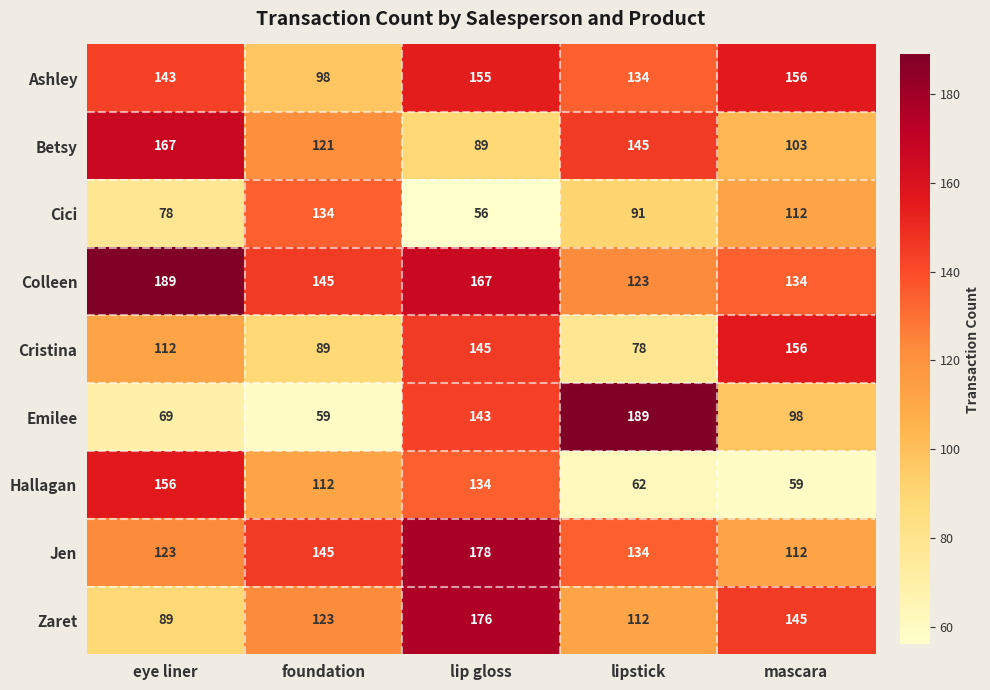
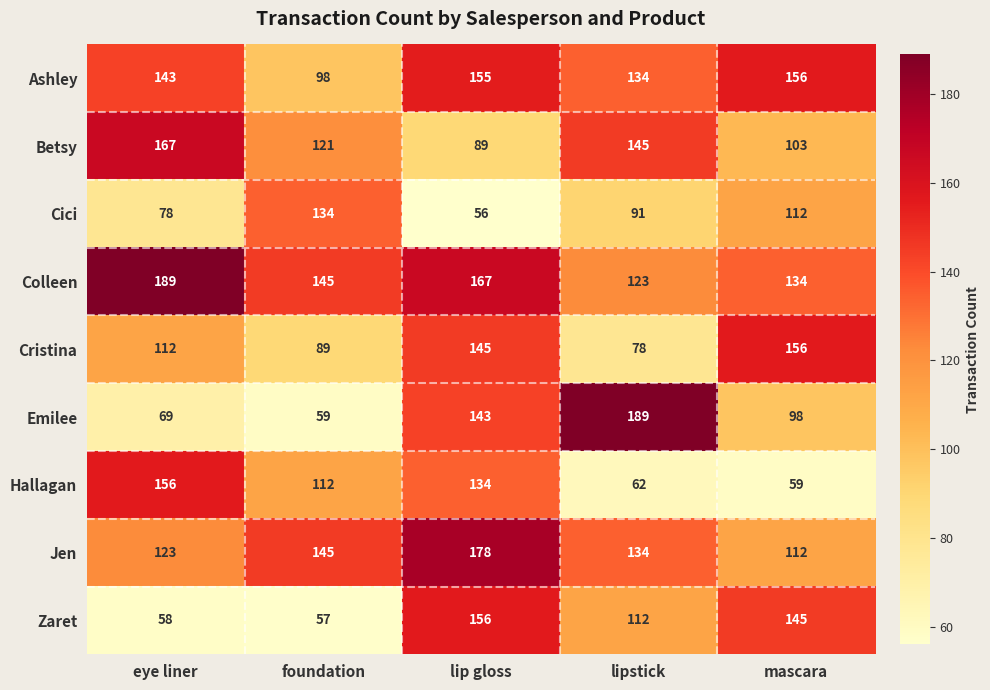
  {
    "Ashley": {
      "eye liner": 143,
      "foundation": 98,
      "lip gloss": 155,
      "lipstick": 134,
      "mascara": 156
    },
    "Betsy": {
      "eye liner": 167,
      "foundation": 121,
      "lip gloss": 89,
      "lipstick": 145,
      "mascara": 103
    },
    "Cici": {
      "eye liner": 78,
      "foundation": 134,
      "lip gloss": 56,
      "lipstick": 91,
      "mascara": 112
    },
    "Colleen": {
      "eye liner": 189,
      "foundation": 145,
      "lip gloss": 167,
      "lipstick": 123,
      "mascara": 134
    },
    "Cristina": {
      "eye liner": 112,
      "foundation": 89,
      "lip gloss": 145,
      "lipstick": 78,
      "mascara": 156
    },
    "Emilee": {
      "eye liner": 69,
      "foundation": 59,
      "lip gloss": 143,
      "lipstick": 189,
      "mascara": 98
    },
    "Hallagan": {
      "eye liner": 156,
      "foundation": 112,
      "lip gloss": 134,
      "lipstick": 62,
      "mascara": 59
    },
    "Jen": {
      "eye liner": 123,
      "foundation": 145,
      "lip gloss": 178,
      "lipstick": 134,
      "mascara": 112
    },
    "Zaret": {
-     "eye liner": 89,
-     "foundation": 123,
-     "lip gloss": 176,
+     "eye liner": 58,
+     "foundation": 57,
+     "lip gloss": 156,
      "lipstick": 112,
      "mascara": 145
    }
  }
